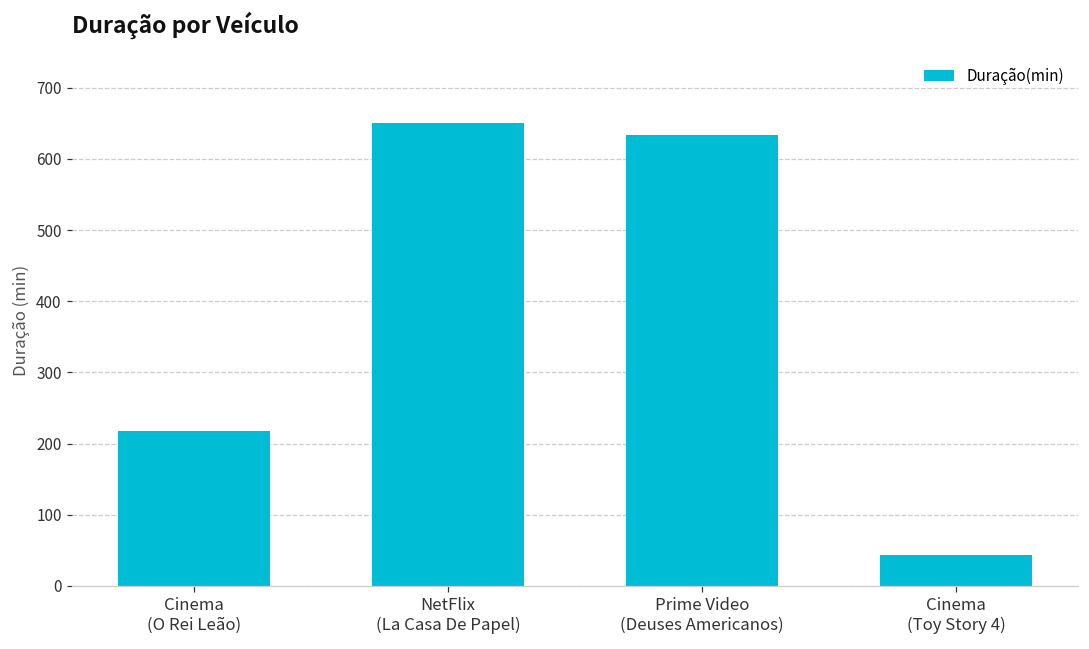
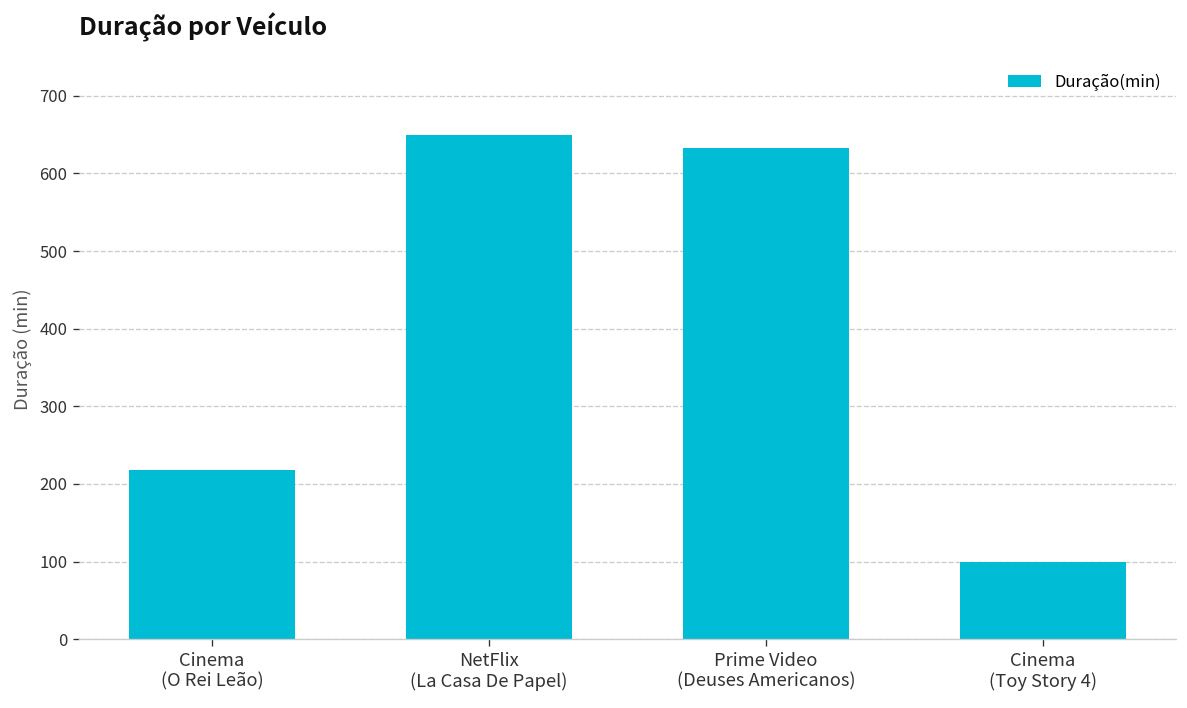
  {
    "Cinema (O Rei Leão)": 220,
    "NetFlix (La Casa De Papel)": 650,
    "Prime Video (Deuses Americanos)": 630,
-   "Cinema (Toy Story 4)": 40
+   "Cinema (Toy Story 4)": 100
  }
